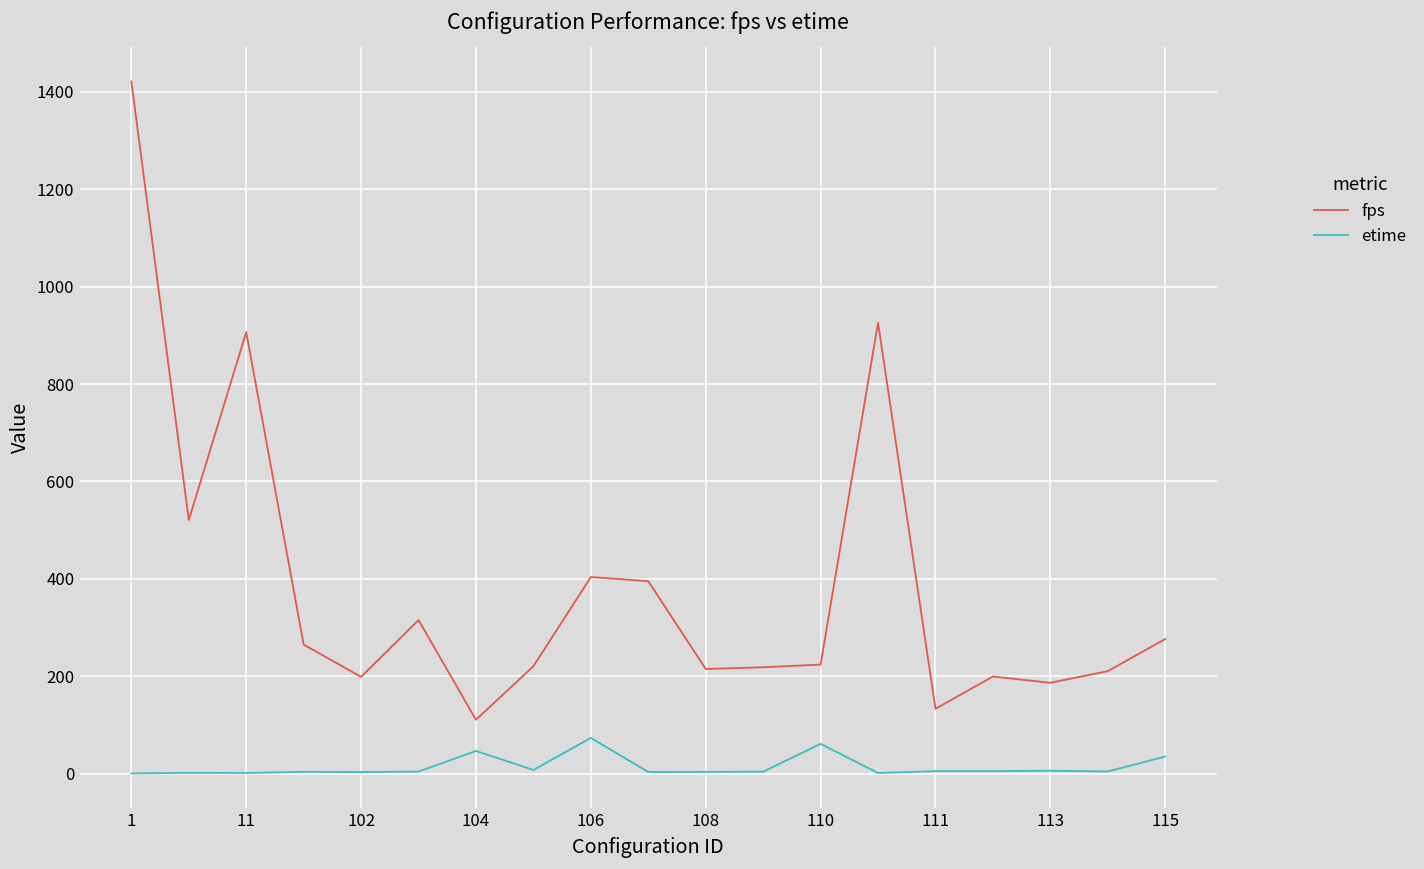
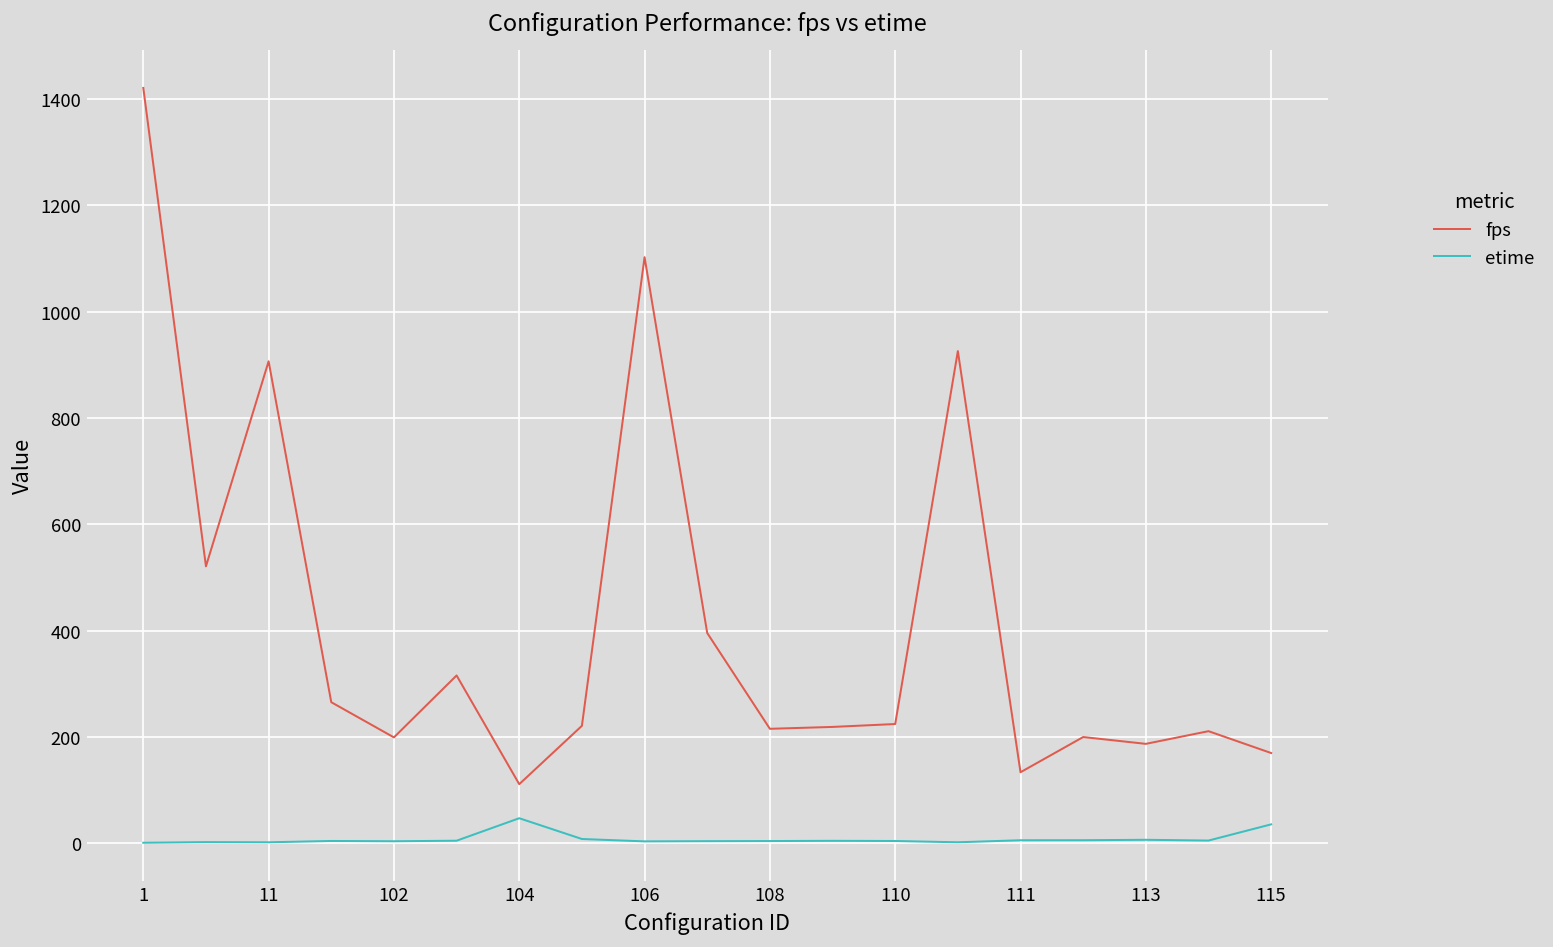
  {
    "fps": {
      "102": 200,
      "104": 110,
-     "106": 400,
+     "106": 1100,
      "108": 220,
      "110": 220,
      "111": 130,
      "113": 190,
-     "115": 280
+     "115": 170
    },
    "etime": {
      "102": 0,
      "104": 50,
-     "106": 70,
+     "106": 0,
      "108": 0,
-     "110": 60,
+     "110": 0,
      "111": 10,
      "113": 10,
      "115": 40
    }
  }
